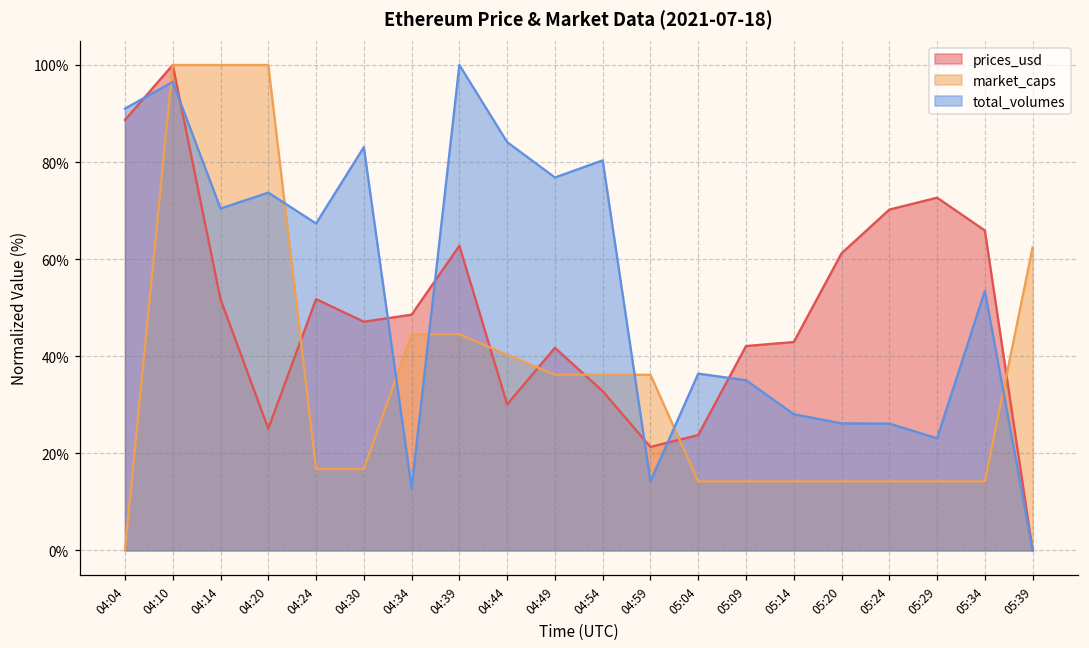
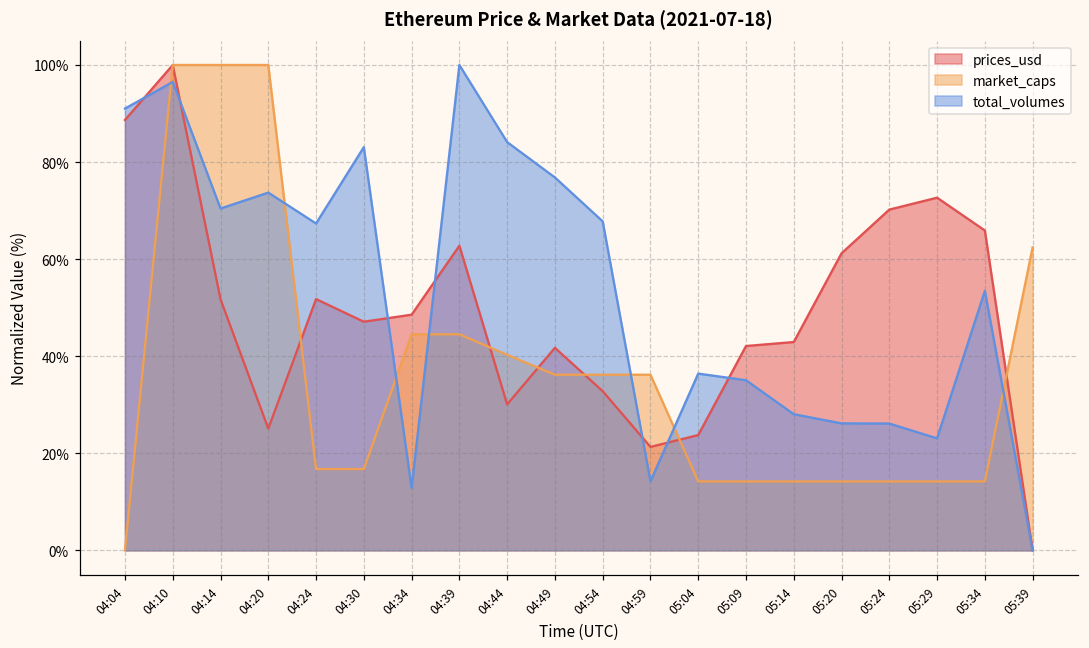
  {
    "total_volumes": {
      "04:04": "91%",
      "04:10": "97%",
      "04:14": "70%",
      "04:20": "74%",
      "04:24": "67%",
      "04:30": "83%",
      "04:34": "13%",
      "04:39": "100%",
      "04:44": "84%",
      "04:49": "77%",
-     "04:54": "80%",
+     "04:54": "68%",
      "04:59": "14%",
      "05:04": "36%",
      "05:09": "35%",
      "05:14": "28%",
      "05:20": "26%",
      "05:24": "26%",
      "05:29": "23%",
      "05:34": "53%"
    }
  }
